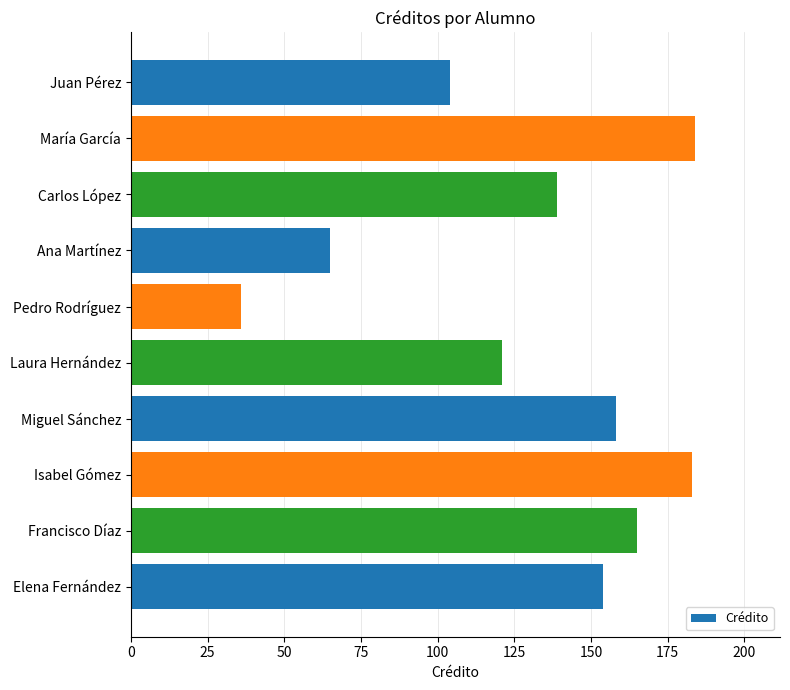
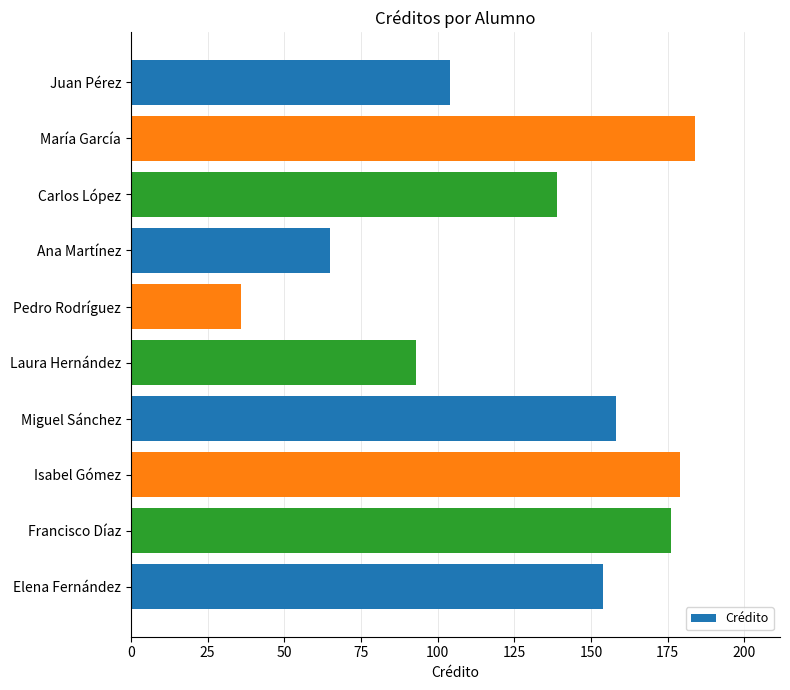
  {
    "Juan Pérez": 104,
    "María García": 184,
    "Carlos López": 139,
    "Ana Martínez": 65,
    "Pedro Rodríguez": 36,
-   "Laura Hernández": 121,
+   "Laura Hernández": 93,
    "Miguel Sánchez": 158,
-   "Isabel Gómez": 183,
-   "Francisco Díaz": 165,
+   "Isabel Gómez": 179,
+   "Francisco Díaz": 176,
    "Elena Fernández": 154
  }
